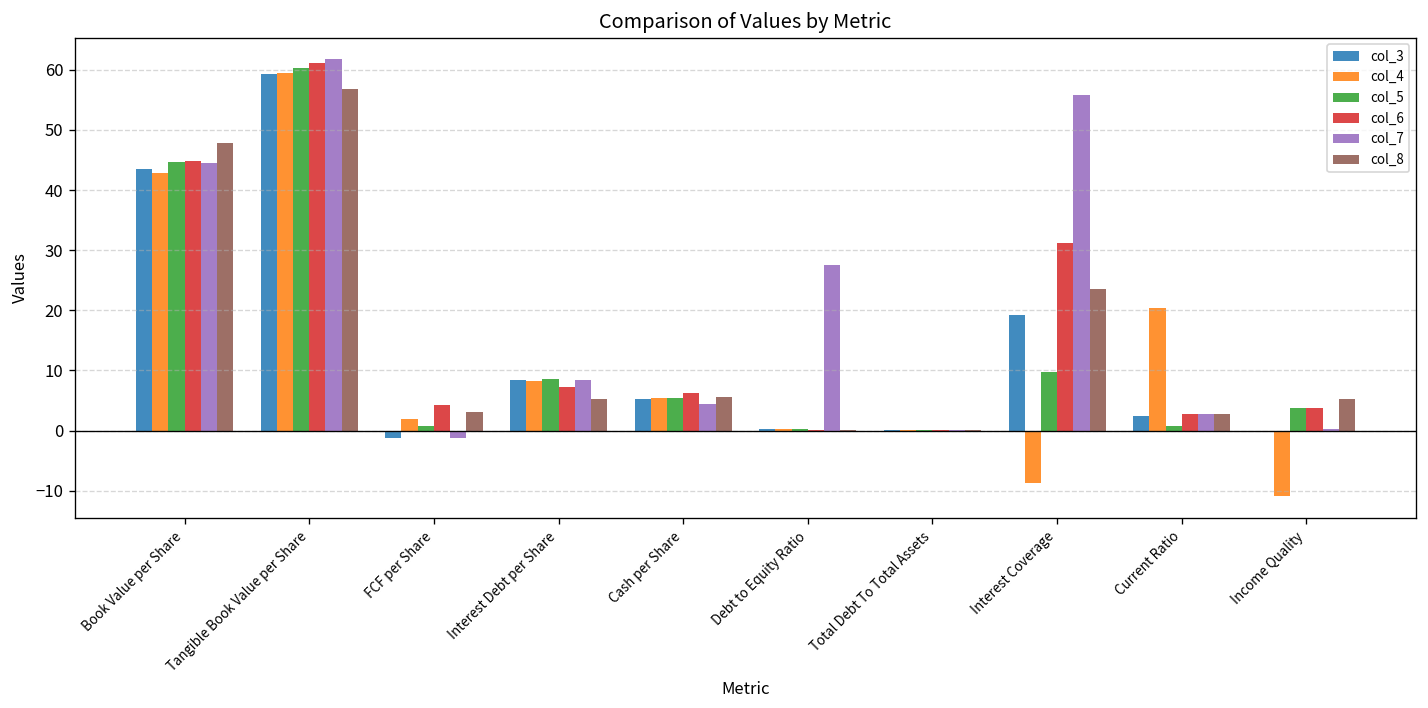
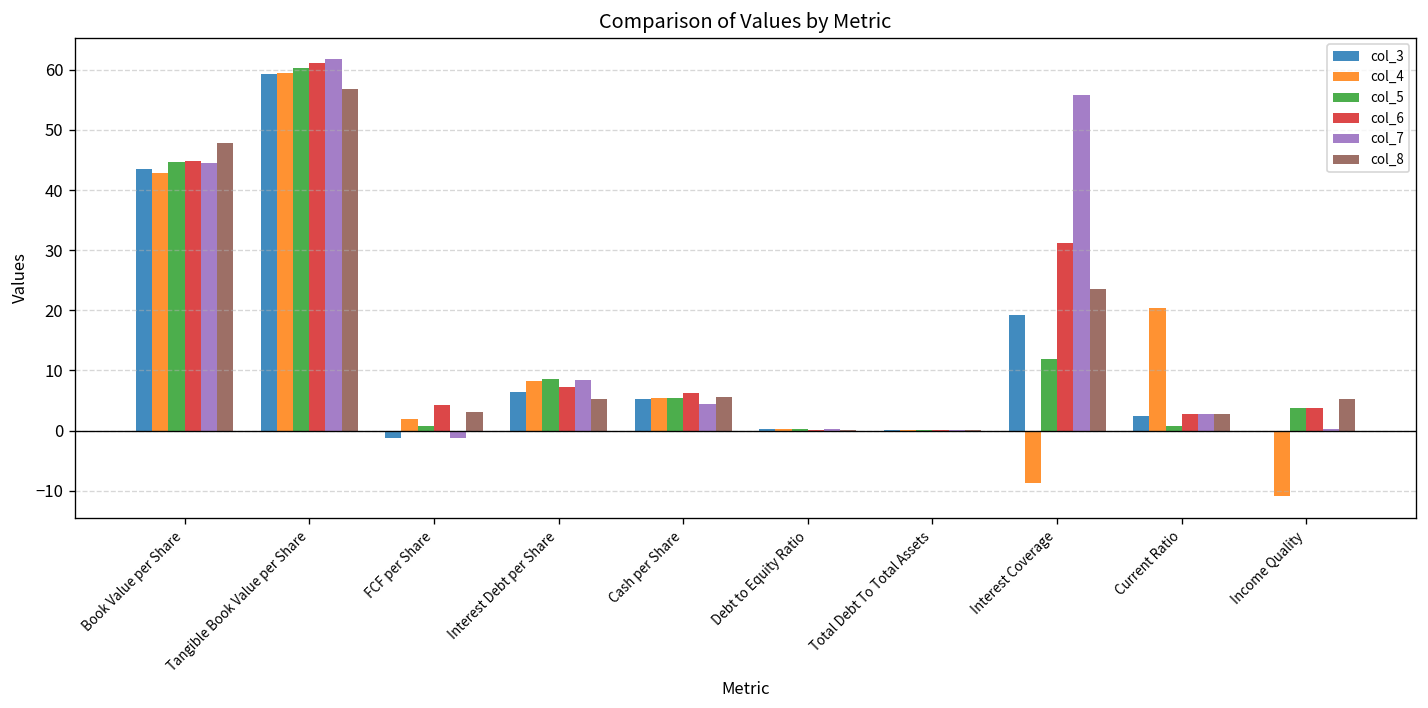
  {
    "col_3": {
      "Book Value per Share": 44,
      "Tangible Book Value per Share": 59,
      "FCF per Share": -1,
-     "Interest Debt per Share": 8,
+     "Interest Debt per Share": 6,
      "Cash per Share": 5,
      "Interest Coverage": 19,
      "Current Ratio": 2
    },
    "col_4": {
      "Book Value per Share": 43,
      "Tangible Book Value per Share": 59,
      "FCF per Share": 2,
      "Interest Debt per Share": 8,
      "Cash per Share": 5,
      "Interest Coverage": -9,
      "Current Ratio": 20,
      "Income Quality": -11
    },
    "col_5": {
      "Book Value per Share": 45,
      "Tangible Book Value per Share": 60,
      "FCF per Share": 1,
      "Interest Debt per Share": 9,
      "Cash per Share": 5,
-     "Interest Coverage": 10,
+     "Interest Coverage": 12,
      "Current Ratio": 1,
      "Income Quality": 4
    },
    "col_6": {
      "Book Value per Share": 45,
      "Tangible Book Value per Share": 61,
      "FCF per Share": 4,
      "Interest Debt per Share": 7,
      "Cash per Share": 6,
      "Interest Coverage": 31,
      "Current Ratio": 3,
      "Income Quality": 4
    },
    "col_7": {
      "Book Value per Share": 45,
      "Tangible Book Value per Share": 62,
      "FCF per Share": -1,
      "Interest Debt per Share": 8,
      "Cash per Share": 4,
-     "Debt to Equity Ratio": 28,
+     "Debt to Equity Ratio": 0,
      "Interest Coverage": 56,
      "Current Ratio": 3
    },
    "col_8": {
      "Book Value per Share": 48,
      "Tangible Book Value per Share": 57,
      "FCF per Share": 3,
      "Interest Debt per Share": 5,
      "Cash per Share": 6,
      "Interest Coverage": 24,
      "Current Ratio": 3,
      "Income Quality": 5
    }
  }
